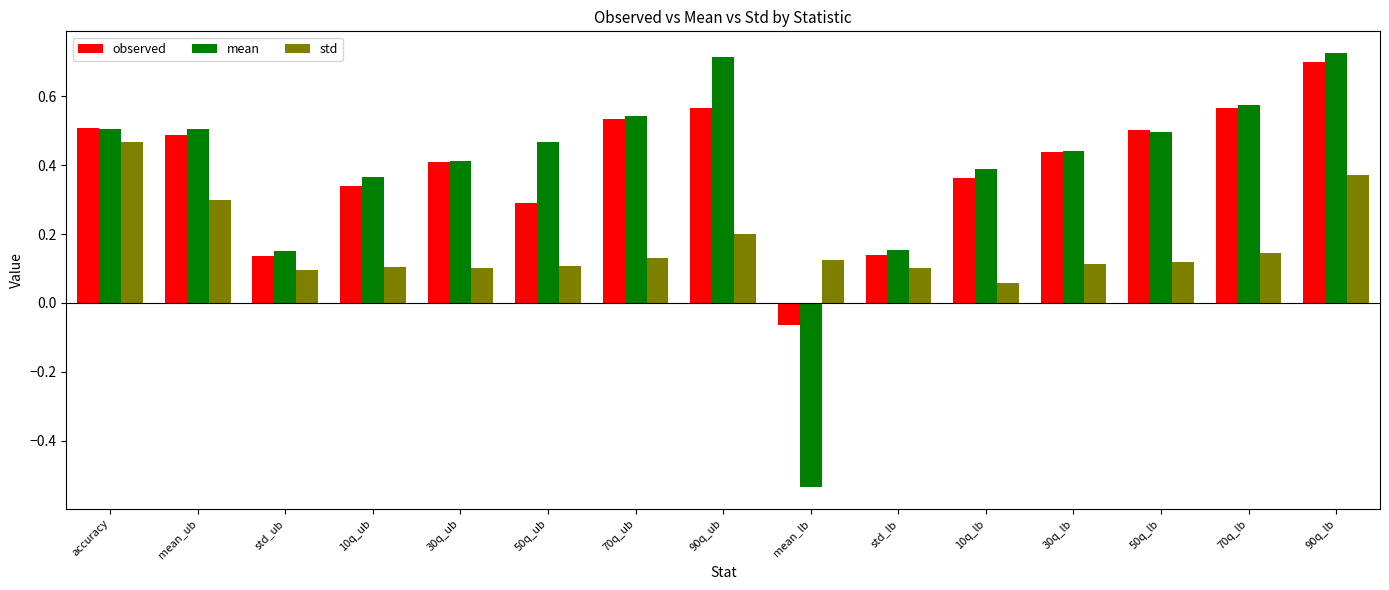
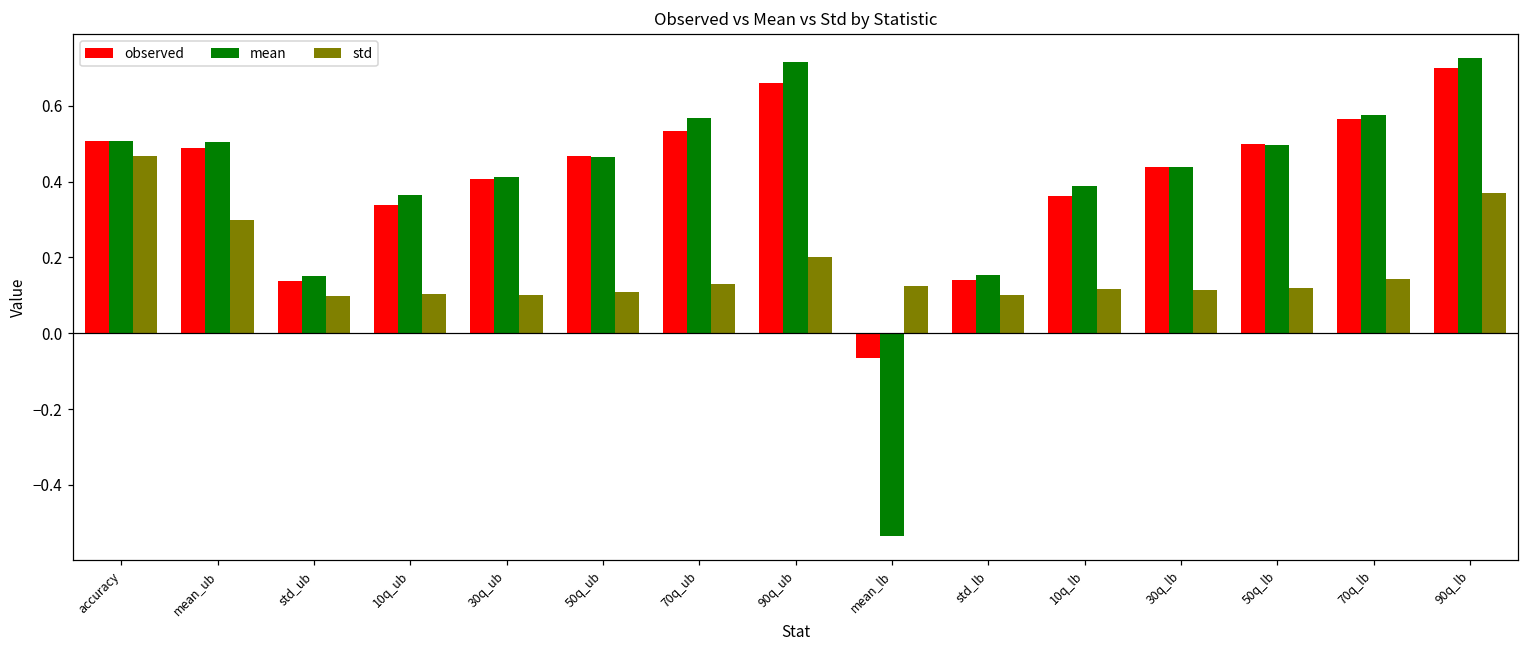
  {
    "observed": {
      "accuracy": 0.51,
      "mean_ub": 0.49,
      "std_ub": 0.14,
      "10q_ub": 0.34,
      "30q_ub": 0.41,
-     "50q_ub": 0.29,
+     "50q_ub": 0.47,
      "70q_ub": 0.53,
-     "90q_ub": 0.57,
+     "90q_ub": 0.66,
      "mean_lb": -0.06,
      "std_lb": 0.14,
      "10q_lb": 0.36,
      "30q_lb": 0.44,
      "50q_lb": 0.50,
      "70q_lb": 0.57,
      "90q_lb": 0.70
    },
    "mean": {
      "accuracy": 0.51,
      "mean_ub": 0.51,
      "std_ub": 0.15,
      "10q_ub": 0.36,
      "30q_ub": 0.41,
      "50q_ub": 0.47,
-     "70q_ub": 0.54,
+     "70q_ub": 0.57,
      "90q_ub": 0.71,
      "mean_lb": -0.53,
      "std_lb": 0.15,
      "10q_lb": 0.39,
      "30q_lb": 0.44,
      "50q_lb": 0.50,
      "70q_lb": 0.58,
      "90q_lb": 0.73
    },
    "std": {
      "accuracy": 0.47,
      "mean_ub": 0.30,
      "std_ub": 0.10,
      "10q_ub": 0.10,
      "30q_ub": 0.10,
      "50q_ub": 0.11,
      "70q_ub": 0.13,
      "90q_ub": 0.20,
      "mean_lb": 0.12,
      "std_lb": 0.10,
-     "10q_lb": 0.06,
+     "10q_lb": 0.12,
      "30q_lb": 0.11,
      "50q_lb": 0.12,
      "70q_lb": 0.14,
      "90q_lb": 0.37
    }
  }
